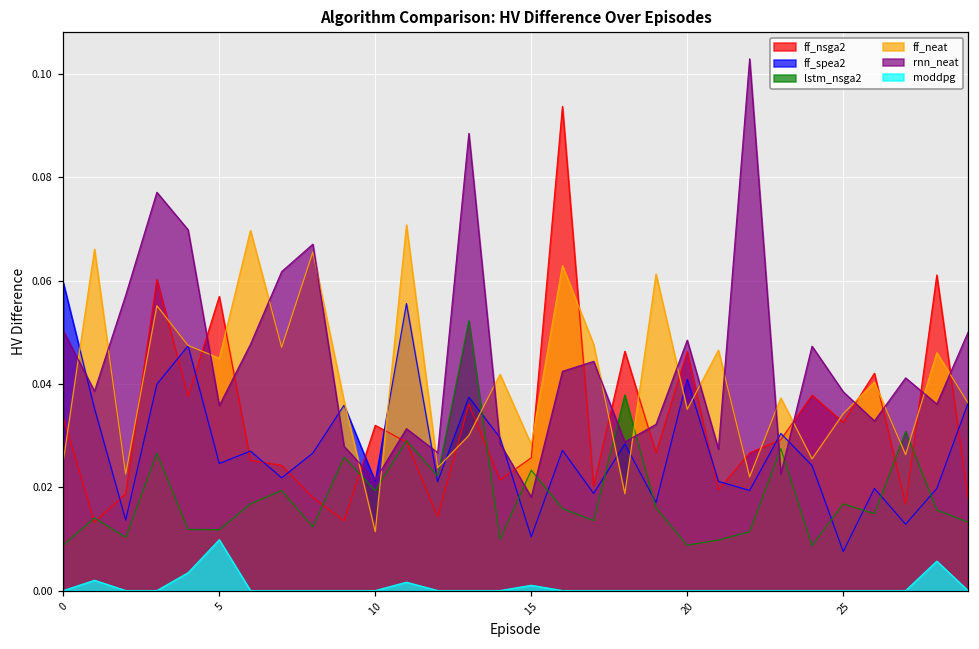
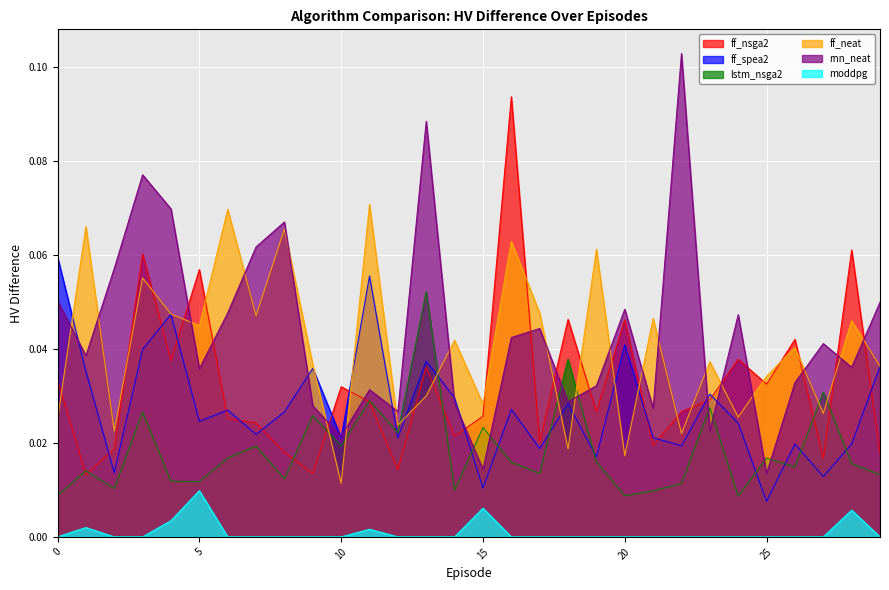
  {
    "ff_nsga2": {
      "0": 0.033,
      "5": 0.057,
      "10": 0.032,
      "15": 0.026,
      "20": 0.046,
      "25": 0.033
    },
    "ff_spea2": {
      "0": 0.060,
      "5": 0.025,
      "15": 0.010,
      "20": 0.041,
      "25": 0.008
    },
    "lstm_nsga2": {
      "0": 0.009,
      "5": 0.012,
      "10": 0.019,
      "15": 0.023,
      "20": 0.009,
      "25": 0.017
    },
    "ff_neat": {
      "0": 0.025,
      "5": 0.045,
      "10": 0.011,
      "15": 0.028,
-     "20": 0.035,
+     "20": 0.017,
      "25": 0.034
    },
    "rnn_neat": {
      "0": 0.050,
      "5": 0.036,
-     "15": 0.018,
+     "15": 0.014,
      "20": 0.048,
-     "25": 0.038
+     "25": 0.013
    },
    "moddpg": {
      "0": 0.000,
      "5": 0.010,
      "10": 0.000,
-     "15": 0.001,
+     "15": 0.006,
      "20": 0.000,
      "25": 0.000
    }
  }
